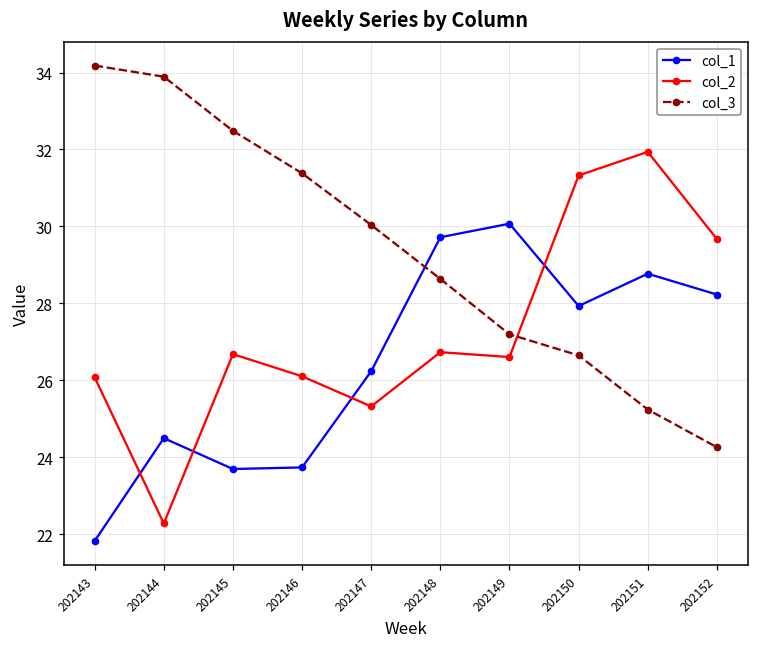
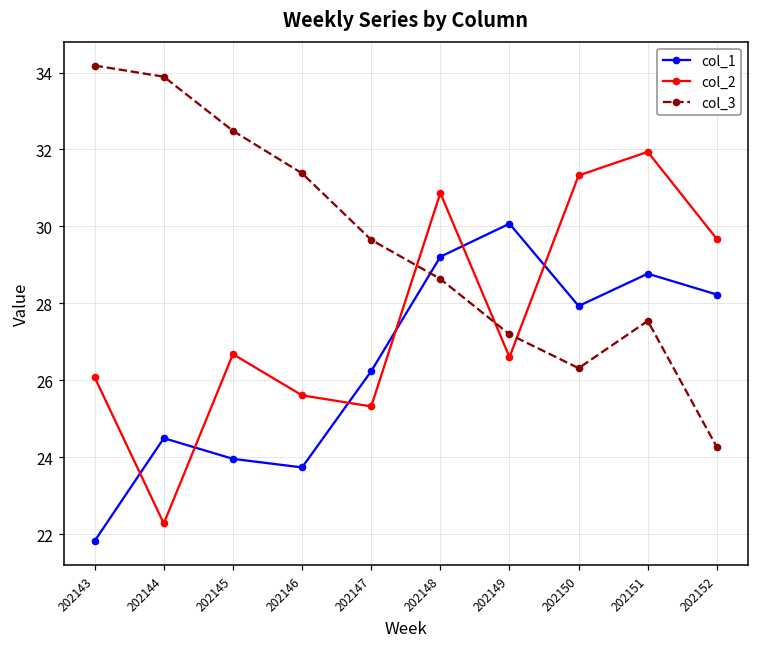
  {
    "col_1": {
      "202143": 21.8,
      "202144": 24.5,
-     "202145": 23.7,
+     "202145": 24.0,
      "202146": 23.7,
      "202147": 26.2,
-     "202148": 29.7,
+     "202148": 29.2,
      "202149": 30.1,
      "202150": 27.9,
      "202151": 28.8,
      "202152": 28.2
    },
    "col_2": {
      "202143": 26.1,
      "202144": 22.3,
      "202145": 26.7,
-     "202146": 26.1,
+     "202146": 25.6,
      "202147": 25.3,
-     "202148": 26.7,
+     "202148": 30.9,
      "202149": 26.6,
      "202150": 31.3,
      "202151": 31.9,
      "202152": 29.7
    },
    "col_3": {
      "202143": 34.2,
      "202144": 33.9,
      "202145": 32.5,
      "202146": 31.4,
-     "202147": 30.0,
+     "202147": 29.7,
      "202148": 28.6,
      "202149": 27.2,
-     "202150": 26.6,
-     "202151": 25.2,
+     "202150": 26.3,
+     "202151": 27.5,
      "202152": 24.3
    }
  }
